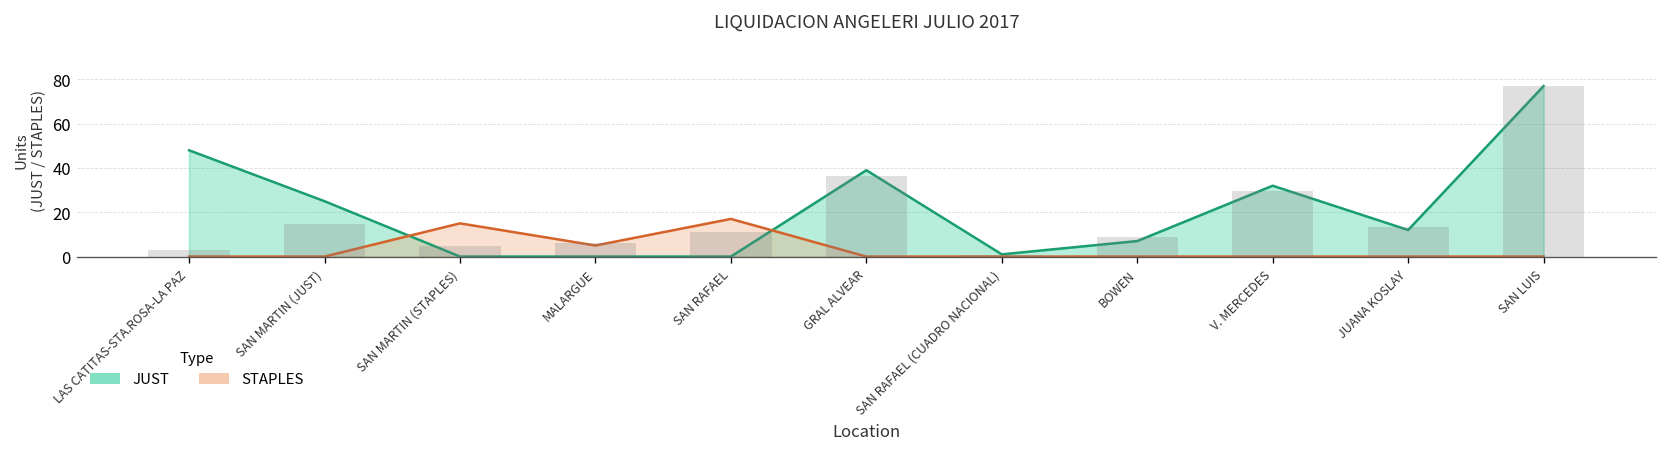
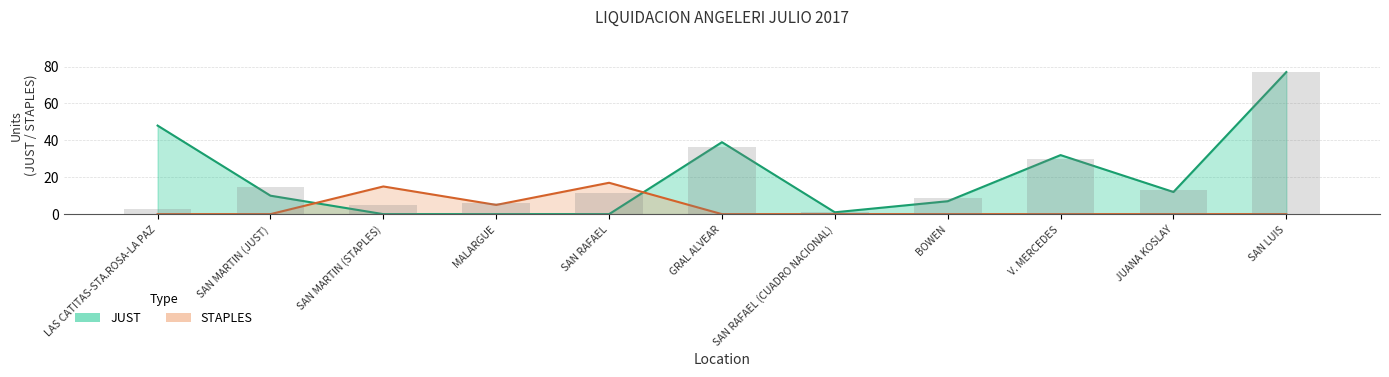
  {
    "JUST": {
      "LAS CATITAS-STA.ROSA-LA PAZ": 48,
-     "SAN MARTIN (JUST)": 25,
+     "SAN MARTIN (JUST)": 10,
      "SAN MARTIN (STAPLES)": 0,
      "MALARGUE": 0,
      "SAN RAFAEL": 0,
      "GRAL ALVEAR": 39,
      "BOWEN": 7,
      "V. MERCEDES": 32,
      "JUANA KOSLAY": 12,
      "SAN LUIS": 77
    }
  }
